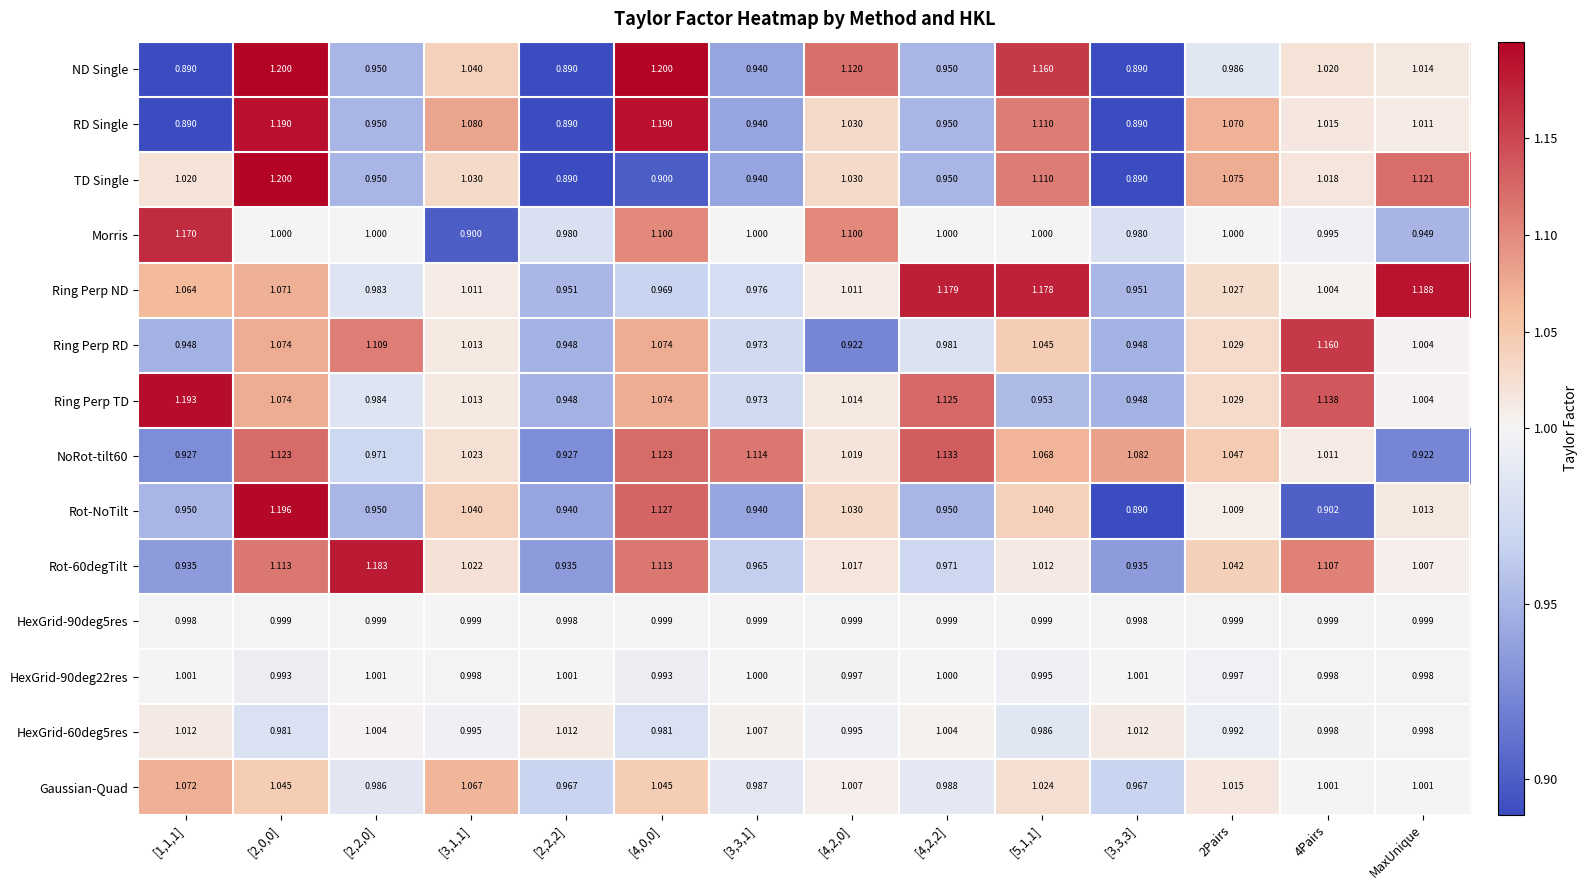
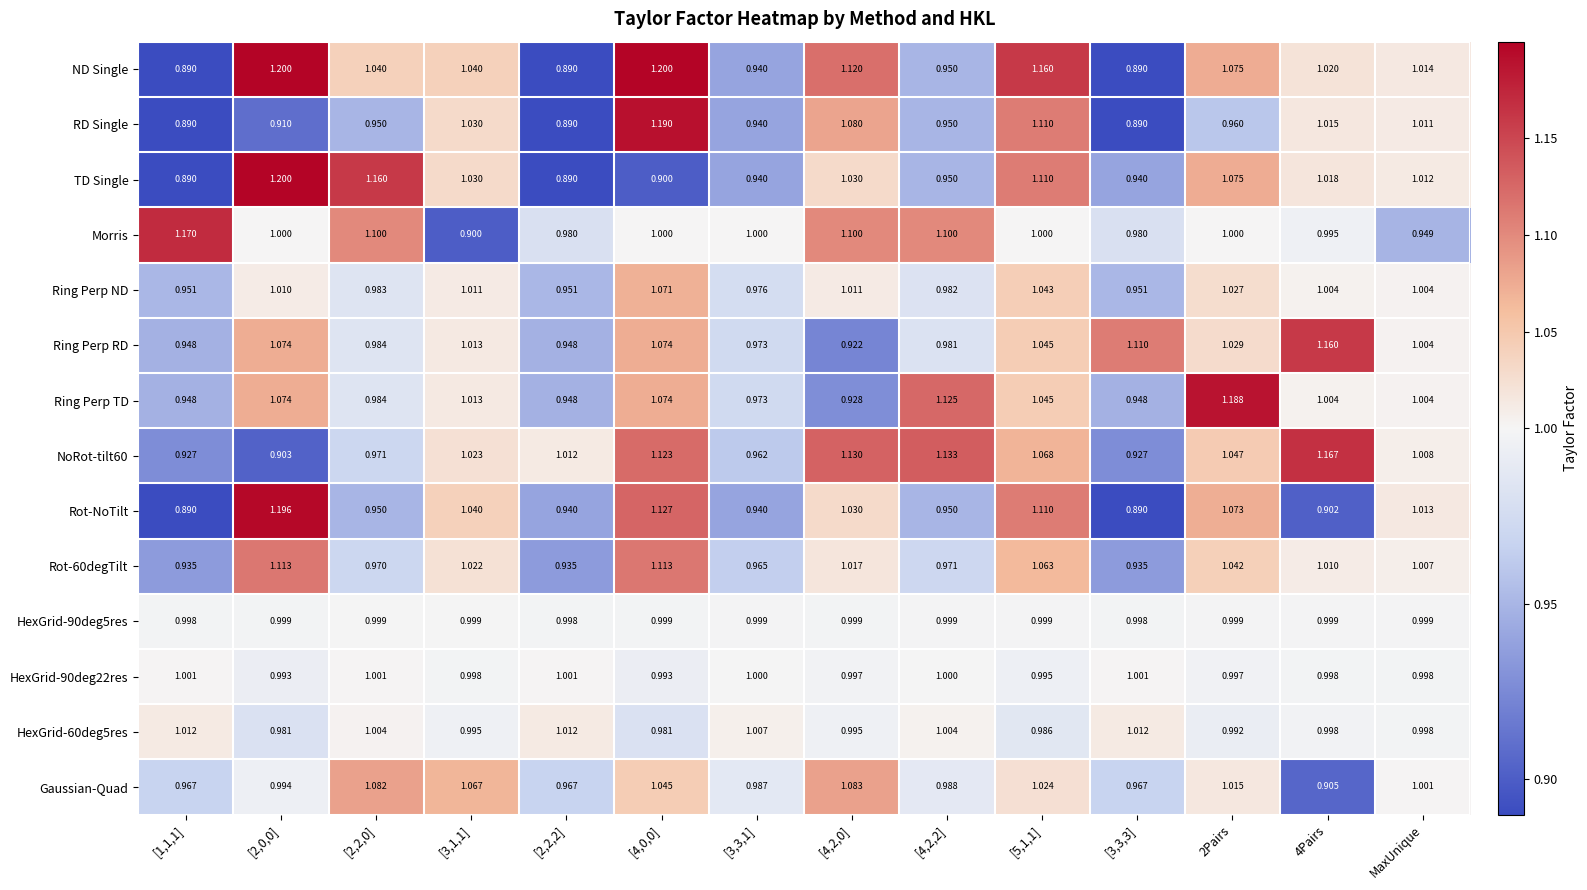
  {
    "ND Single": {
      "[1,1,1]": 0.890,
      "[2,0,0]": 1.200,
-     "[2,2,0]": 0.950,
+     "[2,2,0]": 1.040,
      "[3,1,1]": 1.040,
      "[2,2,2]": 0.890,
      "[4,0,0]": 1.200,
      "[3,3,1]": 0.940,
      "[4,2,0]": 1.120,
      "[4,2,2]": 0.950,
      "[5,1,1]": 1.160,
      "[3,3,3]": 0.890,
-     "2Pairs": 0.986,
+     "2Pairs": 1.075,
      "4Pairs": 1.020,
      "MaxUnique": 1.014
    },
    "RD Single": {
      "[1,1,1]": 0.890,
-     "[2,0,0]": 1.190,
+     "[2,0,0]": 0.910,
      "[2,2,0]": 0.950,
-     "[3,1,1]": 1.080,
+     "[3,1,1]": 1.030,
      "[2,2,2]": 0.890,
      "[4,0,0]": 1.190,
      "[3,3,1]": 0.940,
-     "[4,2,0]": 1.030,
+     "[4,2,0]": 1.080,
      "[4,2,2]": 0.950,
      "[5,1,1]": 1.110,
      "[3,3,3]": 0.890,
-     "2Pairs": 1.070,
+     "2Pairs": 0.960,
      "4Pairs": 1.015,
      "MaxUnique": 1.011
    },
    "TD Single": {
-     "[1,1,1]": 1.020,
+     "[1,1,1]": 0.890,
      "[2,0,0]": 1.200,
-     "[2,2,0]": 0.950,
+     "[2,2,0]": 1.160,
      "[3,1,1]": 1.030,
      "[2,2,2]": 0.890,
      "[4,0,0]": 0.900,
      "[3,3,1]": 0.940,
      "[4,2,0]": 1.030,
      "[4,2,2]": 0.950,
      "[5,1,1]": 1.110,
-     "[3,3,3]": 0.890,
+     "[3,3,3]": 0.940,
      "2Pairs": 1.075,
      "4Pairs": 1.018,
-     "MaxUnique": 1.121
+     "MaxUnique": 1.012
    },
    "Morris": {
      "[1,1,1]": 1.170,
      "[2,0,0]": 1.000,
-     "[2,2,0]": 1.000,
+     "[2,2,0]": 1.100,
      "[3,1,1]": 0.900,
      "[2,2,2]": 0.980,
-     "[4,0,0]": 1.100,
+     "[4,0,0]": 1.000,
      "[3,3,1]": 1.000,
      "[4,2,0]": 1.100,
-     "[4,2,2]": 1.000,
+     "[4,2,2]": 1.100,
      "[5,1,1]": 1.000,
      "[3,3,3]": 0.980,
      "2Pairs": 1.000,
      "4Pairs": 0.995,
      "MaxUnique": 0.949
    },
    "Ring Perp ND": {
-     "[1,1,1]": 1.064,
-     "[2,0,0]": 1.071,
+     "[1,1,1]": 0.951,
+     "[2,0,0]": 1.010,
      "[2,2,0]": 0.983,
      "[3,1,1]": 1.011,
      "[2,2,2]": 0.951,
-     "[4,0,0]": 0.969,
+     "[4,0,0]": 1.071,
      "[3,3,1]": 0.976,
      "[4,2,0]": 1.011,
-     "[4,2,2]": 1.179,
-     "[5,1,1]": 1.178,
+     "[4,2,2]": 0.982,
+     "[5,1,1]": 1.043,
      "[3,3,3]": 0.951,
      "2Pairs": 1.027,
      "4Pairs": 1.004,
-     "MaxUnique": 1.188
+     "MaxUnique": 1.004
    },
    "Ring Perp RD": {
      "[1,1,1]": 0.948,
      "[2,0,0]": 1.074,
-     "[2,2,0]": 1.109,
+     "[2,2,0]": 0.984,
      "[3,1,1]": 1.013,
      "[2,2,2]": 0.948,
      "[4,0,0]": 1.074,
      "[3,3,1]": 0.973,
      "[4,2,0]": 0.922,
      "[4,2,2]": 0.981,
      "[5,1,1]": 1.045,
-     "[3,3,3]": 0.948,
+     "[3,3,3]": 1.110,
      "2Pairs": 1.029,
      "4Pairs": 1.160,
      "MaxUnique": 1.004
    },
    "Ring Perp TD": {
-     "[1,1,1]": 1.193,
+     "[1,1,1]": 0.948,
      "[2,0,0]": 1.074,
      "[2,2,0]": 0.984,
      "[3,1,1]": 1.013,
      "[2,2,2]": 0.948,
      "[4,0,0]": 1.074,
      "[3,3,1]": 0.973,
-     "[4,2,0]": 1.014,
+     "[4,2,0]": 0.928,
      "[4,2,2]": 1.125,
-     "[5,1,1]": 0.953,
+     "[5,1,1]": 1.045,
      "[3,3,3]": 0.948,
-     "2Pairs": 1.029,
-     "4Pairs": 1.138,
+     "2Pairs": 1.188,
+     "4Pairs": 1.004,
      "MaxUnique": 1.004
    },
    "NoRot-tilt60": {
      "[1,1,1]": 0.927,
-     "[2,0,0]": 1.123,
+     "[2,0,0]": 0.903,
      "[2,2,0]": 0.971,
      "[3,1,1]": 1.023,
-     "[2,2,2]": 0.927,
+     "[2,2,2]": 1.012,
      "[4,0,0]": 1.123,
-     "[3,3,1]": 1.114,
-     "[4,2,0]": 1.019,
+     "[3,3,1]": 0.962,
+     "[4,2,0]": 1.130,
      "[4,2,2]": 1.133,
      "[5,1,1]": 1.068,
-     "[3,3,3]": 1.082,
+     "[3,3,3]": 0.927,
      "2Pairs": 1.047,
-     "4Pairs": 1.011,
-     "MaxUnique": 0.922
+     "4Pairs": 1.167,
+     "MaxUnique": 1.008
    },
    "Rot-NoTilt": {
-     "[1,1,1]": 0.950,
+     "[1,1,1]": 0.890,
      "[2,0,0]": 1.196,
      "[2,2,0]": 0.950,
      "[3,1,1]": 1.040,
      "[2,2,2]": 0.940,
      "[4,0,0]": 1.127,
      "[3,3,1]": 0.940,
      "[4,2,0]": 1.030,
      "[4,2,2]": 0.950,
-     "[5,1,1]": 1.040,
+     "[5,1,1]": 1.110,
      "[3,3,3]": 0.890,
-     "2Pairs": 1.009,
+     "2Pairs": 1.073,
      "4Pairs": 0.902,
      "MaxUnique": 1.013
    },
    "Rot-60degTilt": {
      "[1,1,1]": 0.935,
      "[2,0,0]": 1.113,
-     "[2,2,0]": 1.183,
+     "[2,2,0]": 0.970,
      "[3,1,1]": 1.022,
      "[2,2,2]": 0.935,
      "[4,0,0]": 1.113,
      "[3,3,1]": 0.965,
      "[4,2,0]": 1.017,
      "[4,2,2]": 0.971,
-     "[5,1,1]": 1.012,
+     "[5,1,1]": 1.063,
      "[3,3,3]": 0.935,
      "2Pairs": 1.042,
-     "4Pairs": 1.107,
+     "4Pairs": 1.010,
      "MaxUnique": 1.007
    },
    "HexGrid-90deg5res": {
      "[1,1,1]": 0.998,
      "[2,0,0]": 0.999,
      "[2,2,0]": 0.999,
      "[3,1,1]": 0.999,
      "[2,2,2]": 0.998,
      "[4,0,0]": 0.999,
      "[3,3,1]": 0.999,
      "[4,2,0]": 0.999,
      "[4,2,2]": 0.999,
      "[5,1,1]": 0.999,
      "[3,3,3]": 0.998,
      "2Pairs": 0.999,
      "4Pairs": 0.999,
      "MaxUnique": 0.999
    },
    "HexGrid-90deg22res": {
      "[1,1,1]": 1.001,
      "[2,0,0]": 0.993,
      "[2,2,0]": 1.001,
      "[3,1,1]": 0.998,
      "[2,2,2]": 1.001,
      "[4,0,0]": 0.993,
      "[3,3,1]": 1.000,
      "[4,2,0]": 0.997,
      "[4,2,2]": 1.000,
      "[5,1,1]": 0.995,
      "[3,3,3]": 1.001,
      "2Pairs": 0.997,
      "4Pairs": 0.998,
      "MaxUnique": 0.998
    },
    "HexGrid-60deg5res": {
      "[1,1,1]": 1.012,
      "[2,0,0]": 0.981,
      "[2,2,0]": 1.004,
      "[3,1,1]": 0.995,
      "[2,2,2]": 1.012,
      "[4,0,0]": 0.981,
      "[3,3,1]": 1.007,
      "[4,2,0]": 0.995,
      "[4,2,2]": 1.004,
      "[5,1,1]": 0.986,
      "[3,3,3]": 1.012,
      "2Pairs": 0.992,
      "4Pairs": 0.998,
      "MaxUnique": 0.998
    },
    "Gaussian-Quad": {
-     "[1,1,1]": 1.072,
-     "[2,0,0]": 1.045,
-     "[2,2,0]": 0.986,
+     "[1,1,1]": 0.967,
+     "[2,0,0]": 0.994,
+     "[2,2,0]": 1.082,
      "[3,1,1]": 1.067,
      "[2,2,2]": 0.967,
      "[4,0,0]": 1.045,
      "[3,3,1]": 0.987,
-     "[4,2,0]": 1.007,
+     "[4,2,0]": 1.083,
      "[4,2,2]": 0.988,
      "[5,1,1]": 1.024,
      "[3,3,3]": 0.967,
      "2Pairs": 1.015,
-     "4Pairs": 1.001,
+     "4Pairs": 0.905,
      "MaxUnique": 1.001
    }
  }
